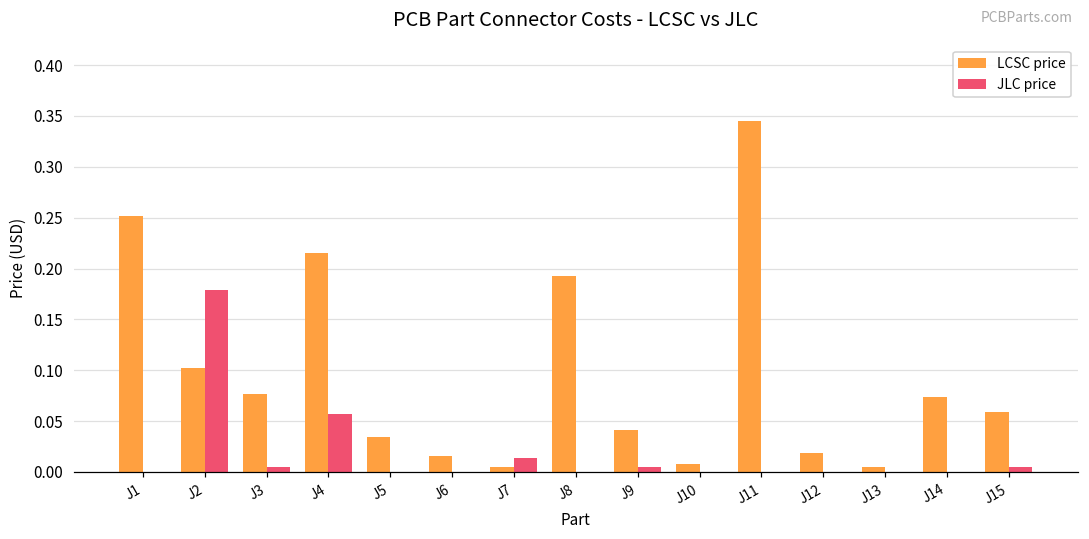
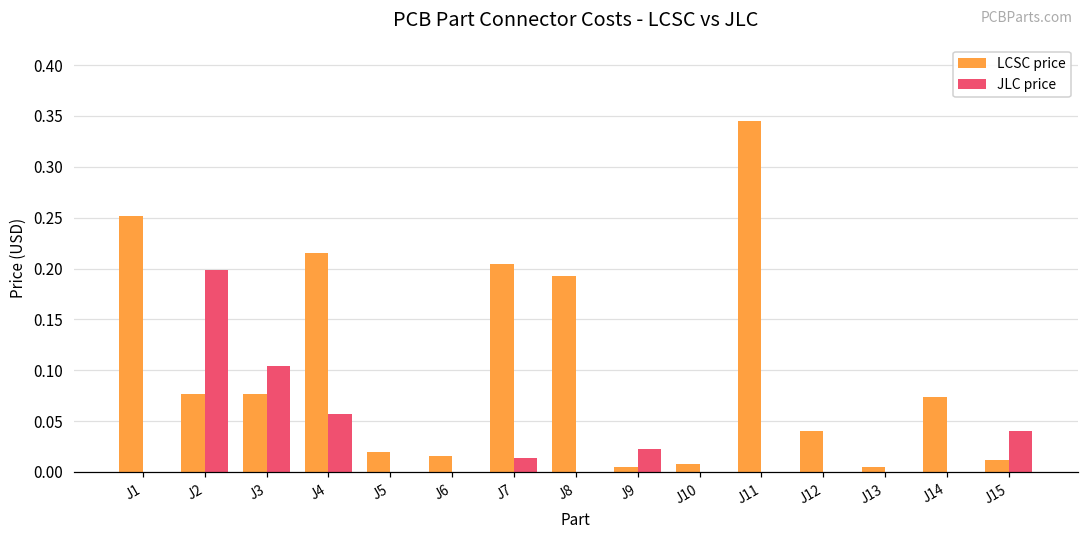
  {
    "LCSC price": {
      "J1": 0.25,
-     "J2": 0.10,
+     "J2": 0.08,
      "J3": 0.08,
      "J4": 0.22,
-     "J5": 0.03,
+     "J5": 0.02,
      "J6": 0.02,
-     "J7": 0.00,
+     "J7": 0.20,
      "J8": 0.19,
-     "J9": 0.04,
+     "J9": 0.00,
      "J10": 0.01,
      "J11": 0.35,
-     "J12": 0.02,
+     "J12": 0.04,
      "J13": 0.01,
      "J14": 0.07,
-     "J15": 0.06
+     "J15": 0.01
    },
    "JLC price": {
      "J1": 0.00,
-     "J2": 0.18,
-     "J3": 0.00,
+     "J2": 0.20,
+     "J3": 0.10,
      "J4": 0.06,
      "J5": 0.00,
      "J6": 0.00,
      "J7": 0.01,
      "J8": 0.00,
-     "J9": 0.00,
+     "J9": 0.02,
      "J10": 0.00,
      "J11": 0.00,
      "J12": 0.00,
      "J13": 0.00,
      "J14": 0.00,
-     "J15": 0.00
+     "J15": 0.04
    }
  }
